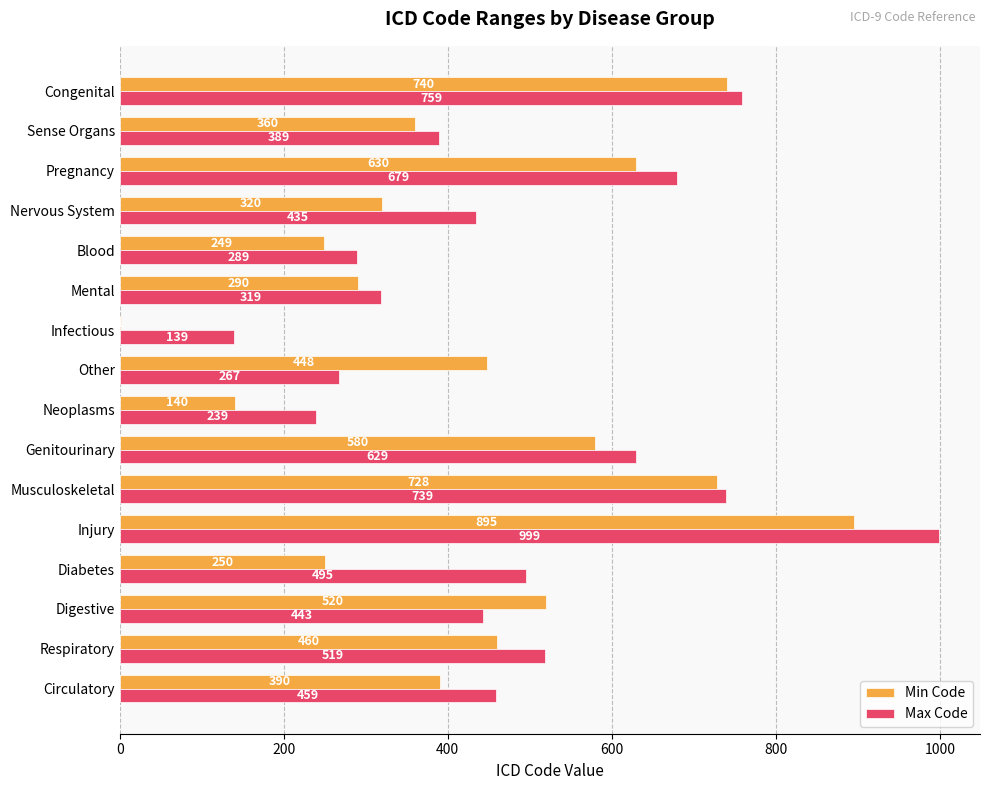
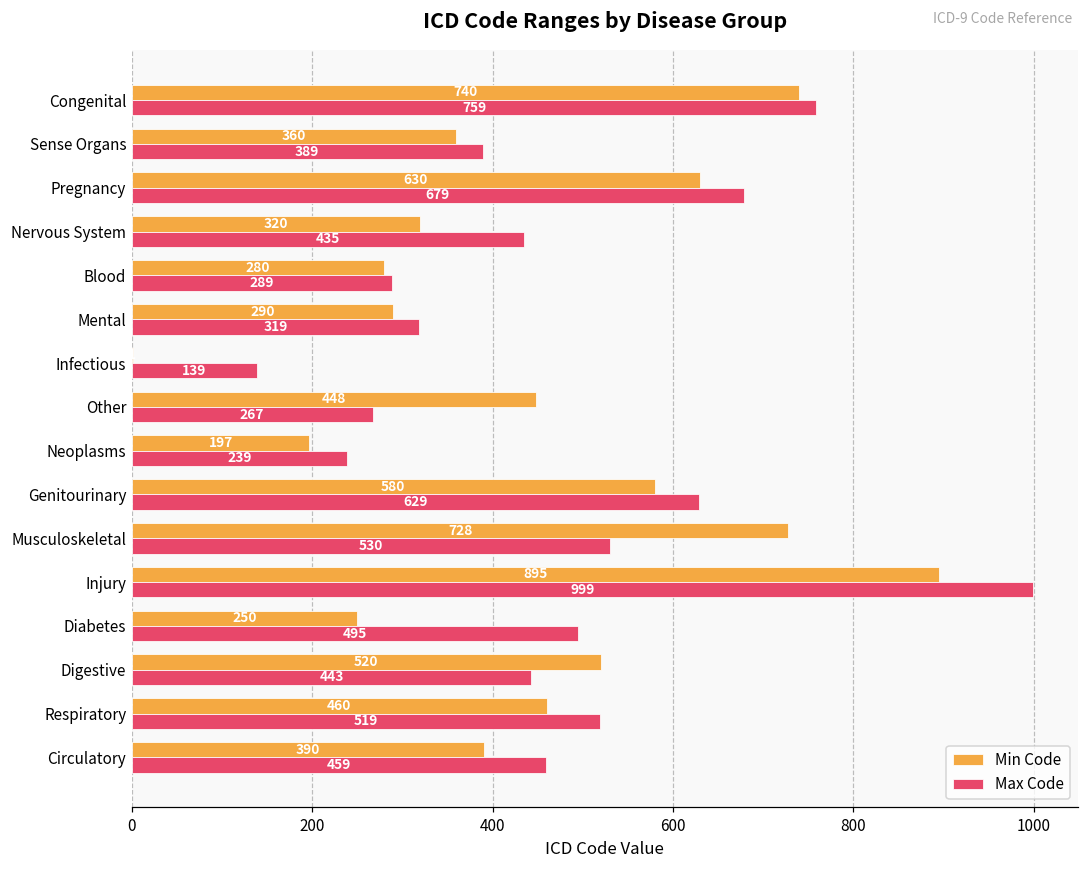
  {
    "Min Code": {
      "Congenital": 740,
      "Sense Organs": 360,
      "Pregnancy": 630,
      "Nervous System": 320,
-     "Blood": 249,
+     "Blood": 280,
      "Mental": 290,
      "Other": 448,
-     "Neoplasms": 140,
+     "Neoplasms": 197,
      "Genitourinary": 580,
      "Musculoskeletal": 728,
      "Injury": 895,
      "Diabetes": 250,
      "Digestive": 520,
      "Respiratory": 460,
      "Circulatory": 390
    },
    "Max Code": {
      "Congenital": 759,
      "Sense Organs": 389,
      "Pregnancy": 679,
      "Nervous System": 435,
      "Blood": 289,
      "Mental": 319,
      "Infectious": 139,
      "Other": 267,
      "Neoplasms": 239,
      "Genitourinary": 629,
-     "Musculoskeletal": 739,
+     "Musculoskeletal": 530,
      "Injury": 999,
      "Diabetes": 495,
      "Digestive": 443,
      "Respiratory": 519,
      "Circulatory": 459
    }
  }
